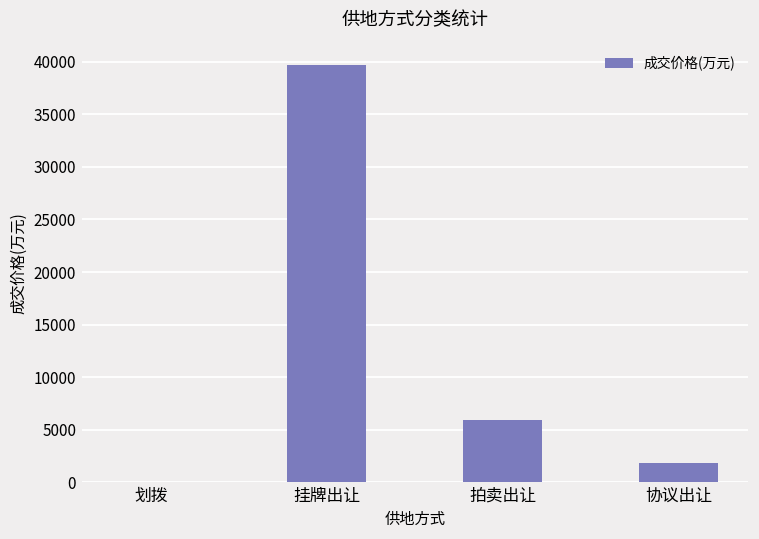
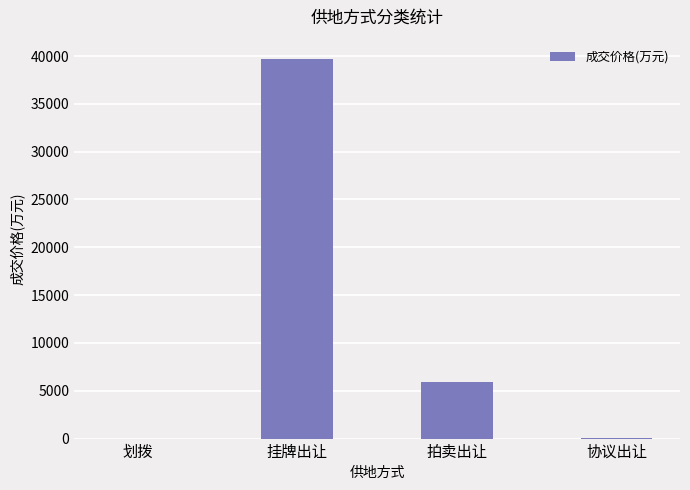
  {
    "划拨": 0,
    "挂牌出让": 40000,
    "拍卖出让": 6000,
-   "协议出让": 2000
+   "协议出让": 0
  }
